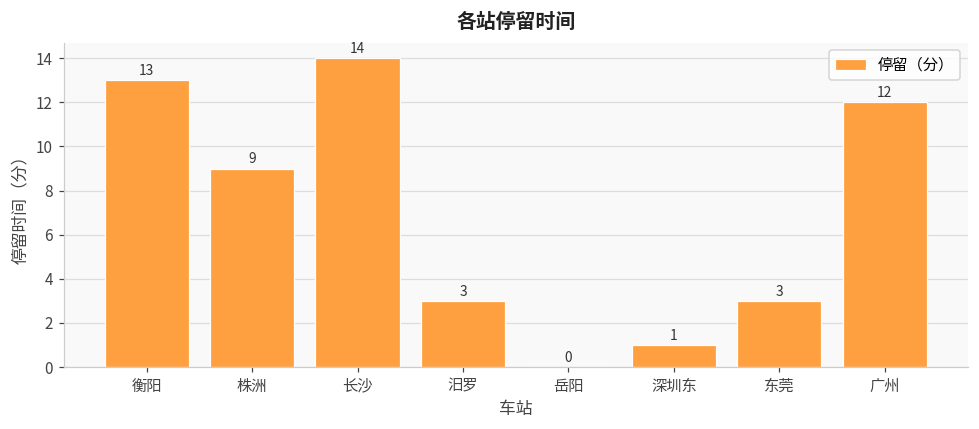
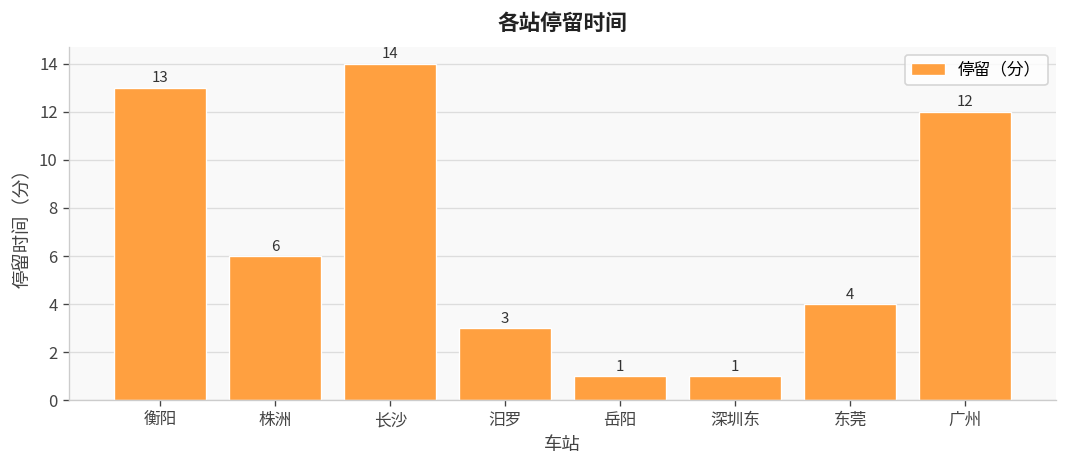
  {
    "衡阳": 13,
-   "株洲": 9,
+   "株洲": 6,
    "长沙": 14,
    "汨罗": 3,
-   "岳阳": 0,
+   "岳阳": 1,
    "深圳东": 1,
-   "东莞": 3,
+   "东莞": 4,
    "广州": 12
  }
